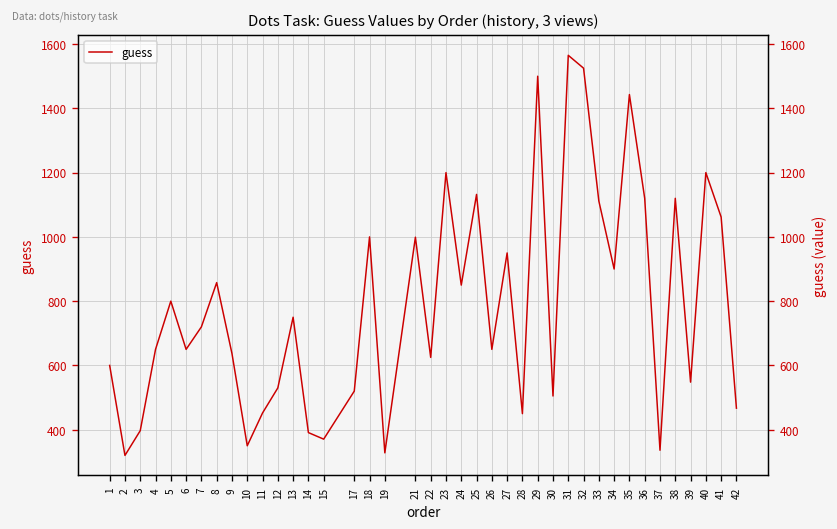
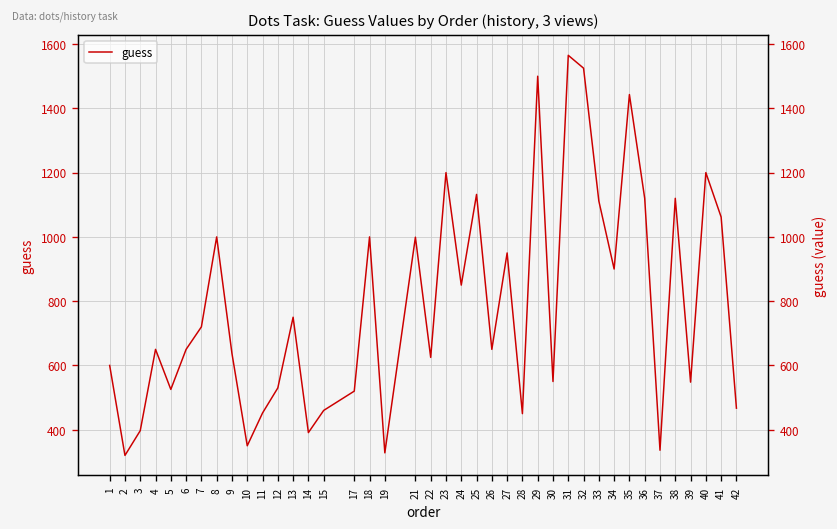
  {
    "1": 600,
    "2": 320,
    "3": 400,
    "4": 650,
-   "5": 800,
+   "5": 530,
    "6": 650,
    "7": 720,
-   "8": 860,
+   "8": 1000,
    "9": 640,
    "10": 350,
    "11": 450,
    "12": 530,
    "13": 750,
    "14": 390,
-   "15": 370,
+   "15": 460,
    "17": 520,
    "18": 1000,
    "19": 330,
    "21": 1000,
    "22": 630,
    "23": 1200,
    "24": 850,
    "25": 1130,
    "26": 650,
    "27": 950,
    "28": 450,
    "29": 1500,
-   "30": 500,
+   "30": 550,
    "31": 1570,
    "32": 1530,
    "33": 1110,
    "34": 900,
    "35": 1440,
    "36": 1120,
    "37": 340,
    "38": 1120,
    "39": 550,
    "40": 1200,
    "41": 1060,
    "42": 470
  }
